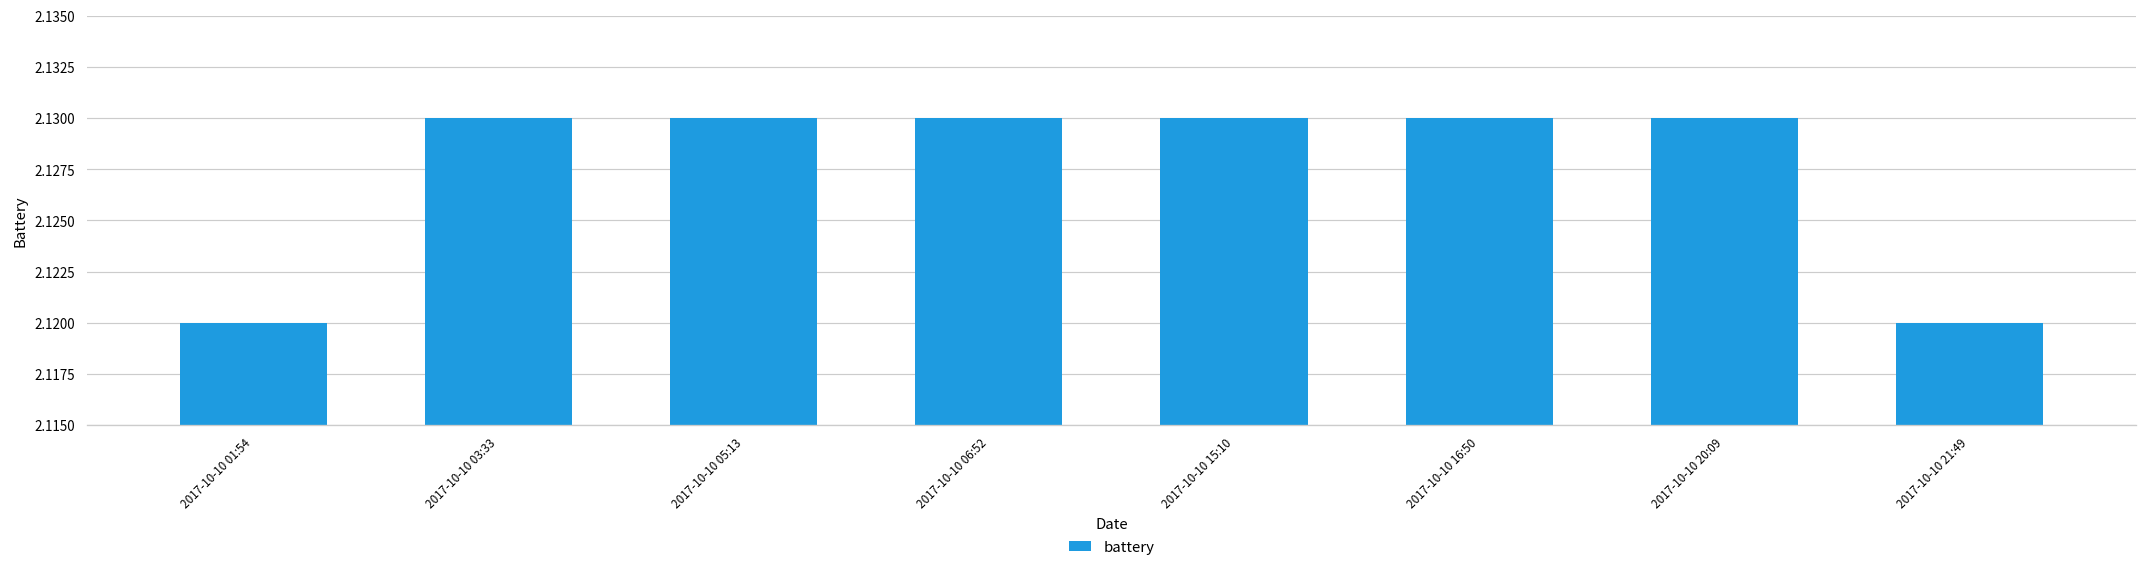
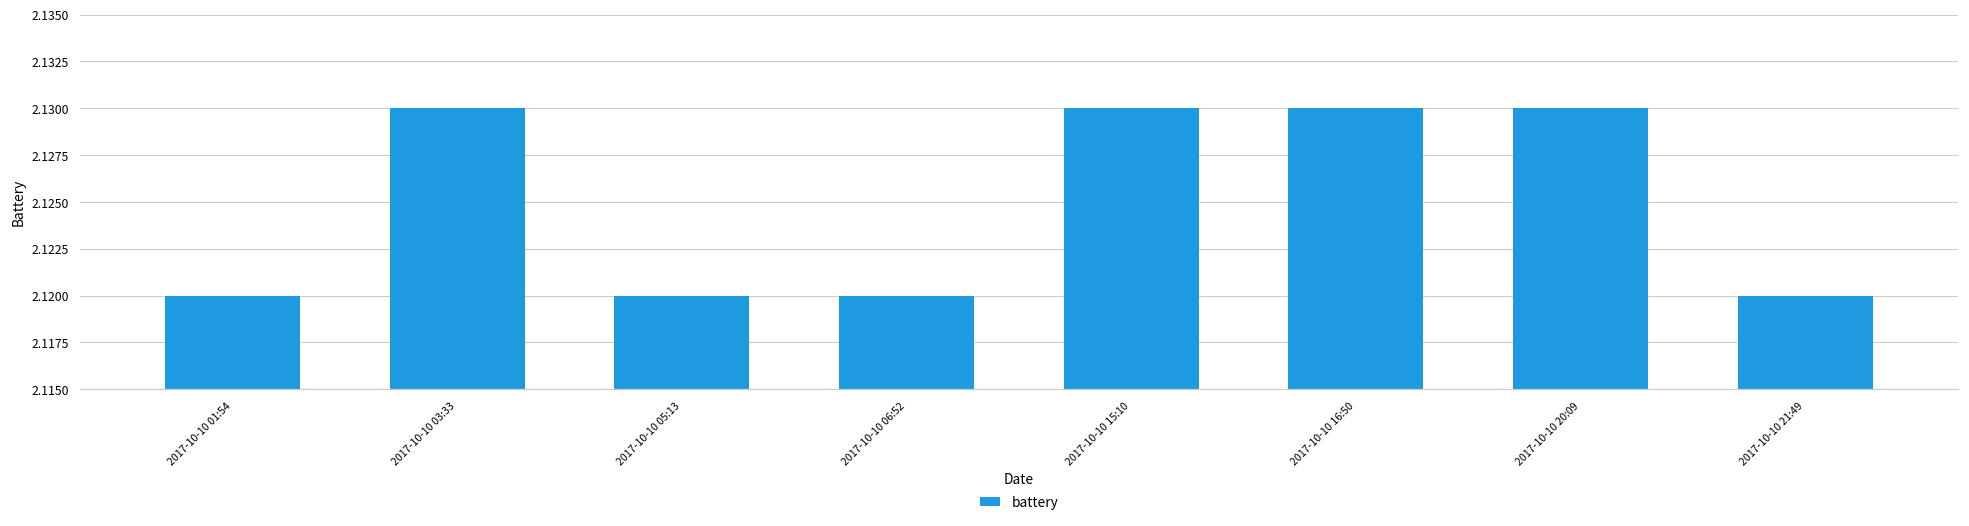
  {
    "2017-10-10 01:54": 2.12,
    "2017-10-10 03:33": 2.13,
-   "2017-10-10 05:13": 2.13,
-   "2017-10-10 06:52": 2.13,
+   "2017-10-10 05:13": 2.12,
+   "2017-10-10 06:52": 2.12,
    "2017-10-10 15:10": 2.13,
    "2017-10-10 16:50": 2.13,
    "2017-10-10 20:09": 2.13,
    "2017-10-10 21:49": 2.12
  }
